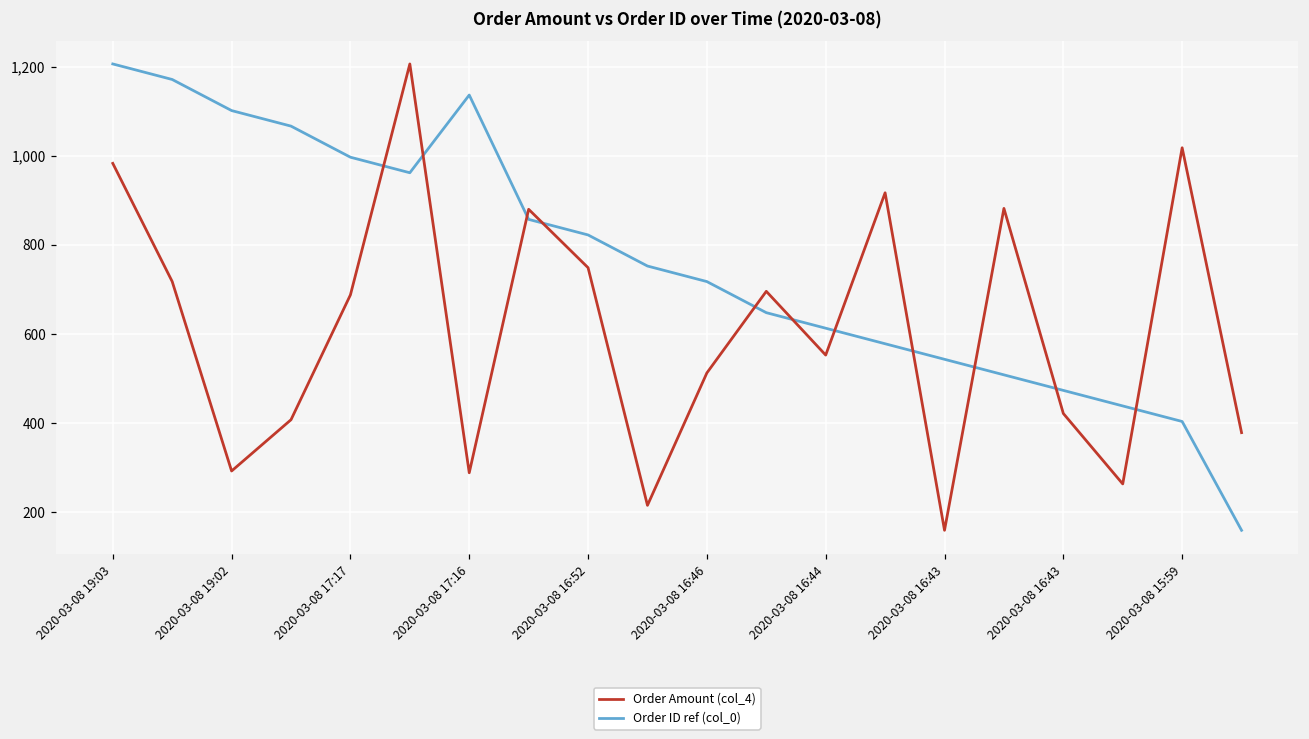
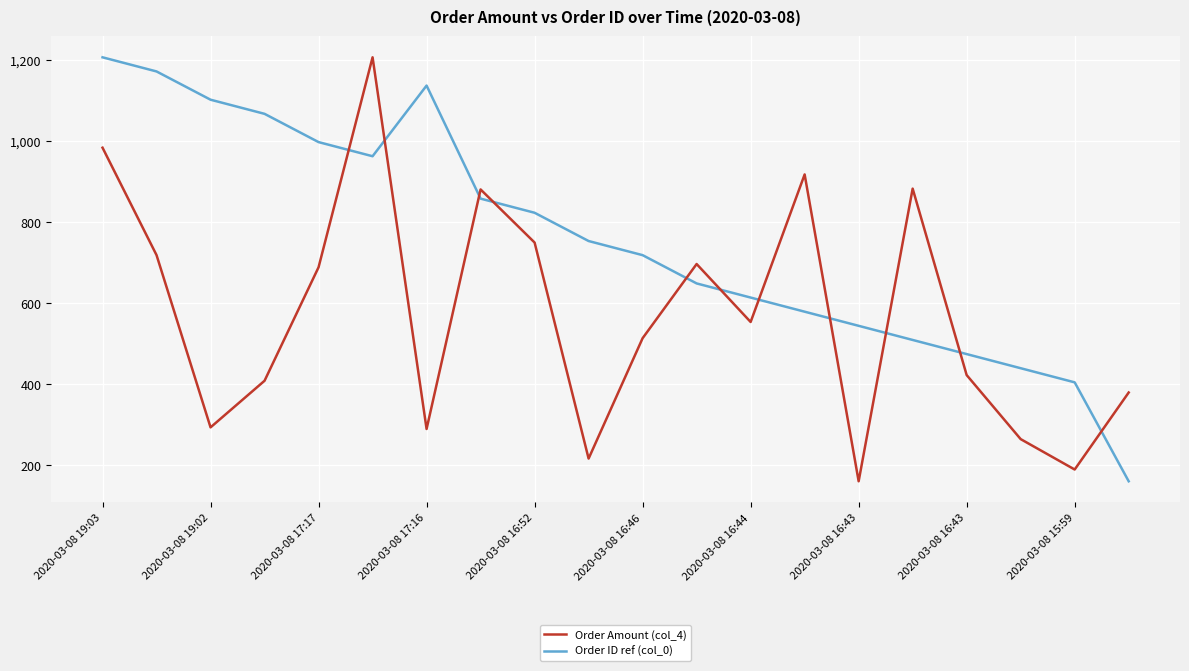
  {
    "Order Amount (col_4)": {
      "2020-03-08 17:16": "290",
-     "2020-03-08 15:59": "1,020"
+     "2020-03-08 15:59": "190"
    },
    "Order ID ref (col_0)": {
      "2020-03-08 17:16": "1,140",
      "2020-03-08 15:59": "400"
    }
  }
